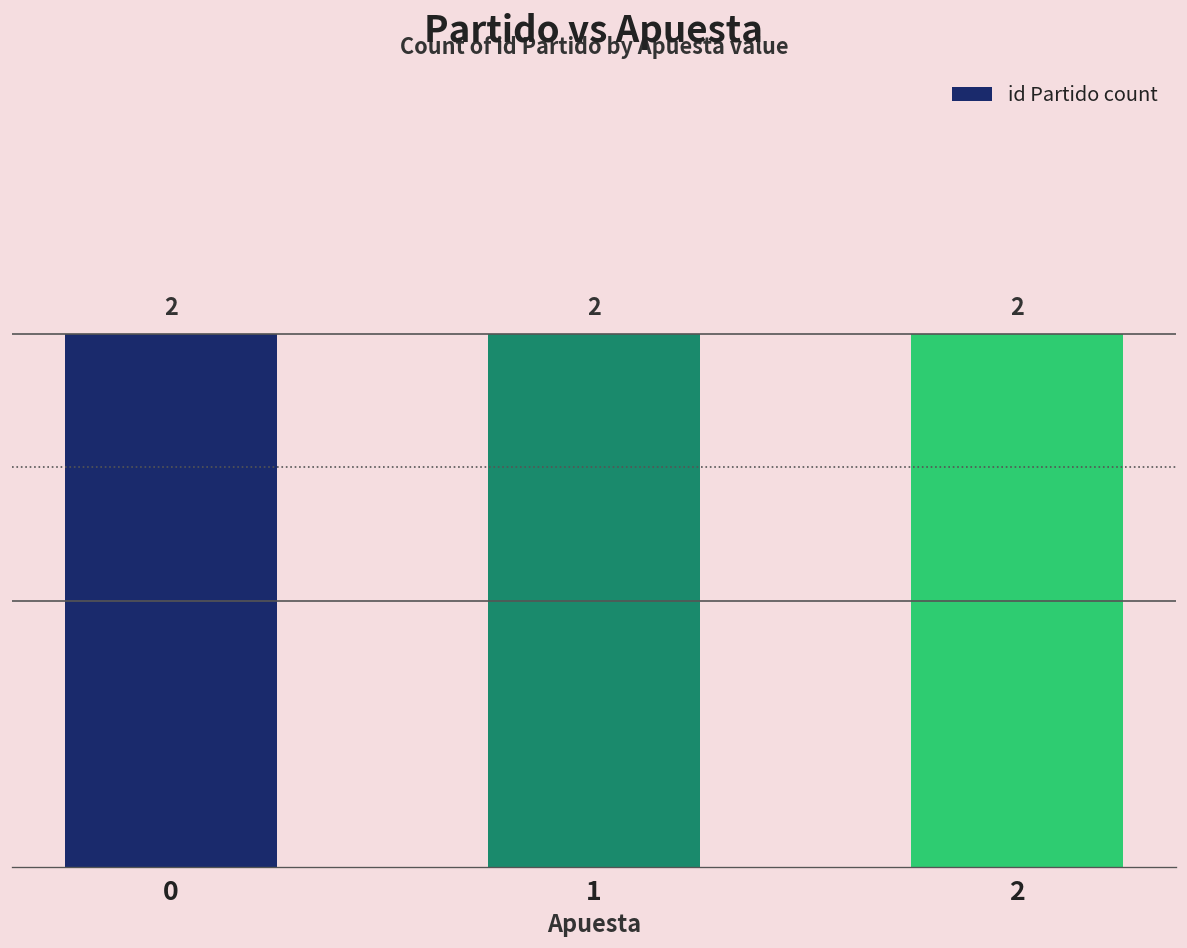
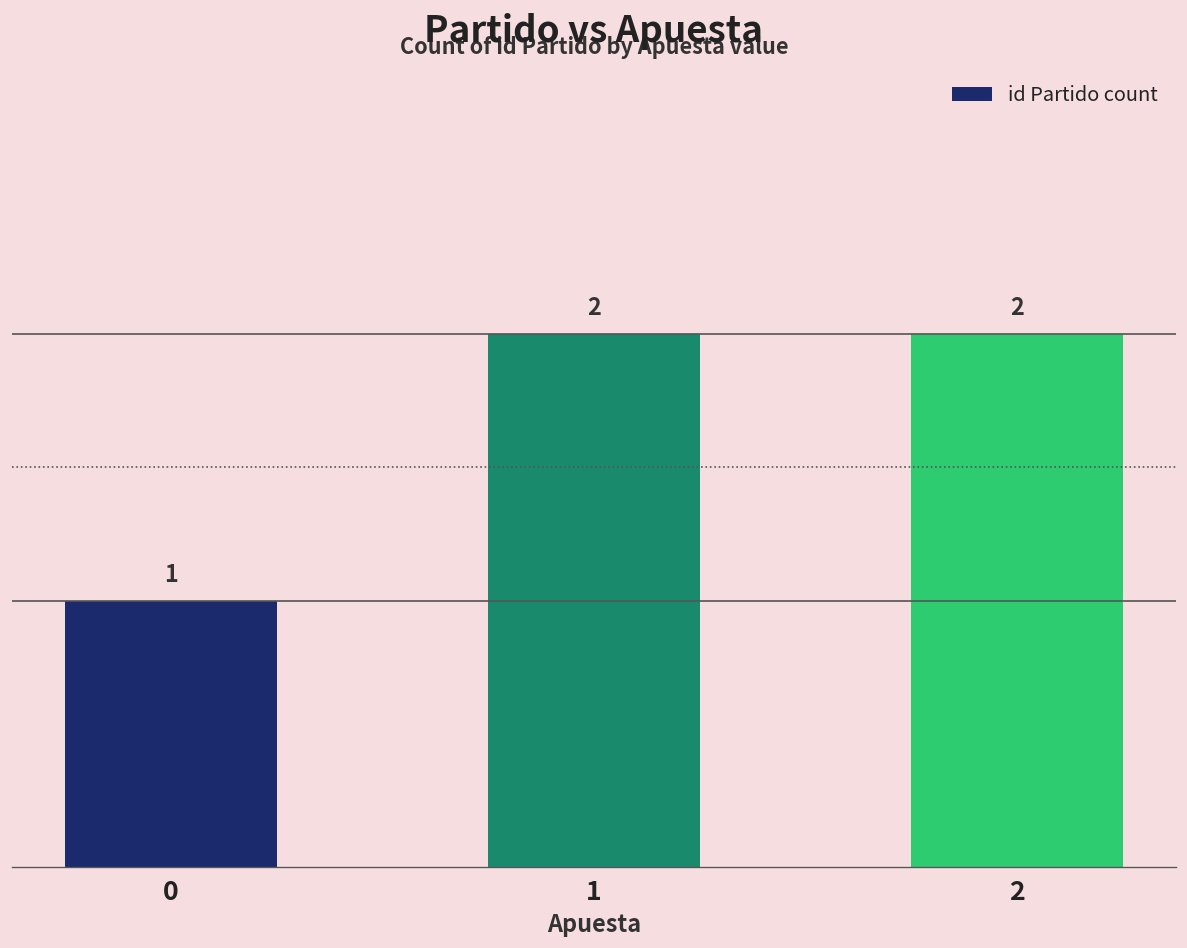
  {
-   "0": 2,
+   "0": 1,
    "1": 2,
    "2": 2
  }
